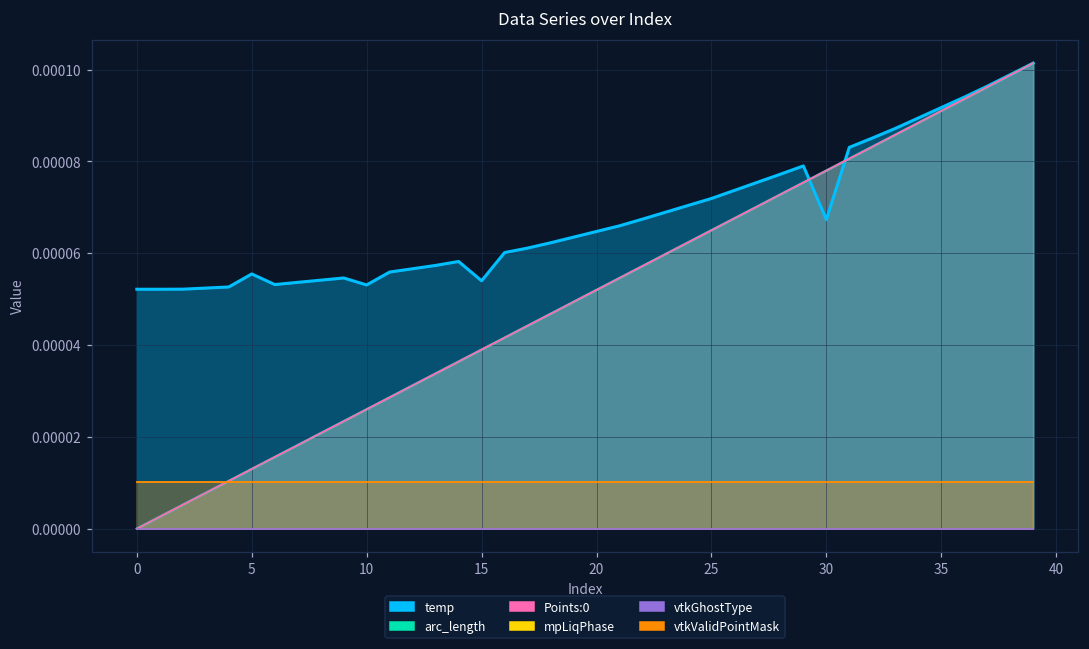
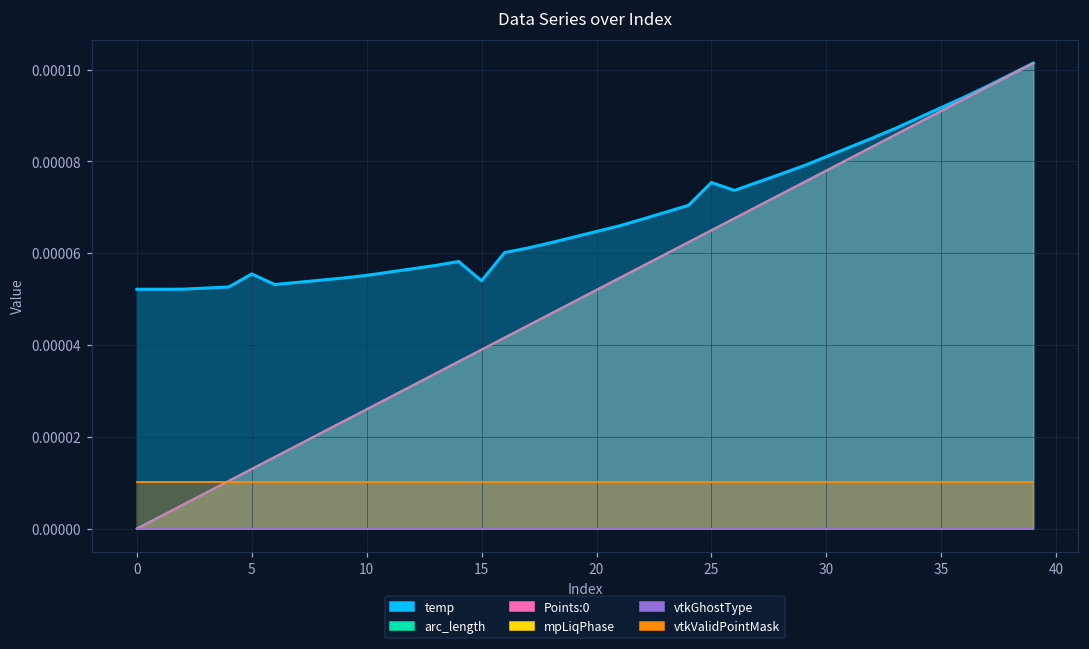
  {
    "temp": {
      "0": 0.000052,
      "5": 0.000055,
-     "10": 0.000053,
+     "10": 0.000055,
      "15": 0.000054,
      "20": 0.000065,
-     "25": 0.000072,
-     "30": 0.000067,
+     "25": 0.000075,
+     "30": 0.000081,
      "35": 0.000092
    },
    "vtkValidPointMask": {
      "0": 0.000010,
      "5": 0.000010,
      "10": 0.000010,
      "15": 0.000010,
      "20": 0.000010,
      "25": 0.000010,
      "30": 0.000010,
      "35": 0.000010
    }
  }
